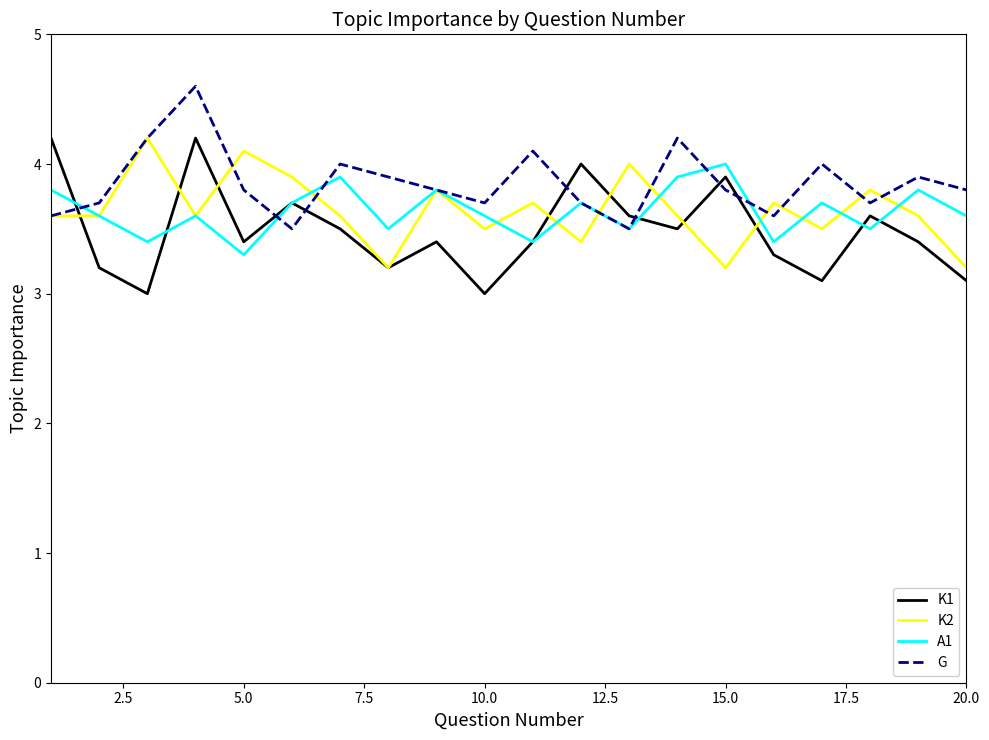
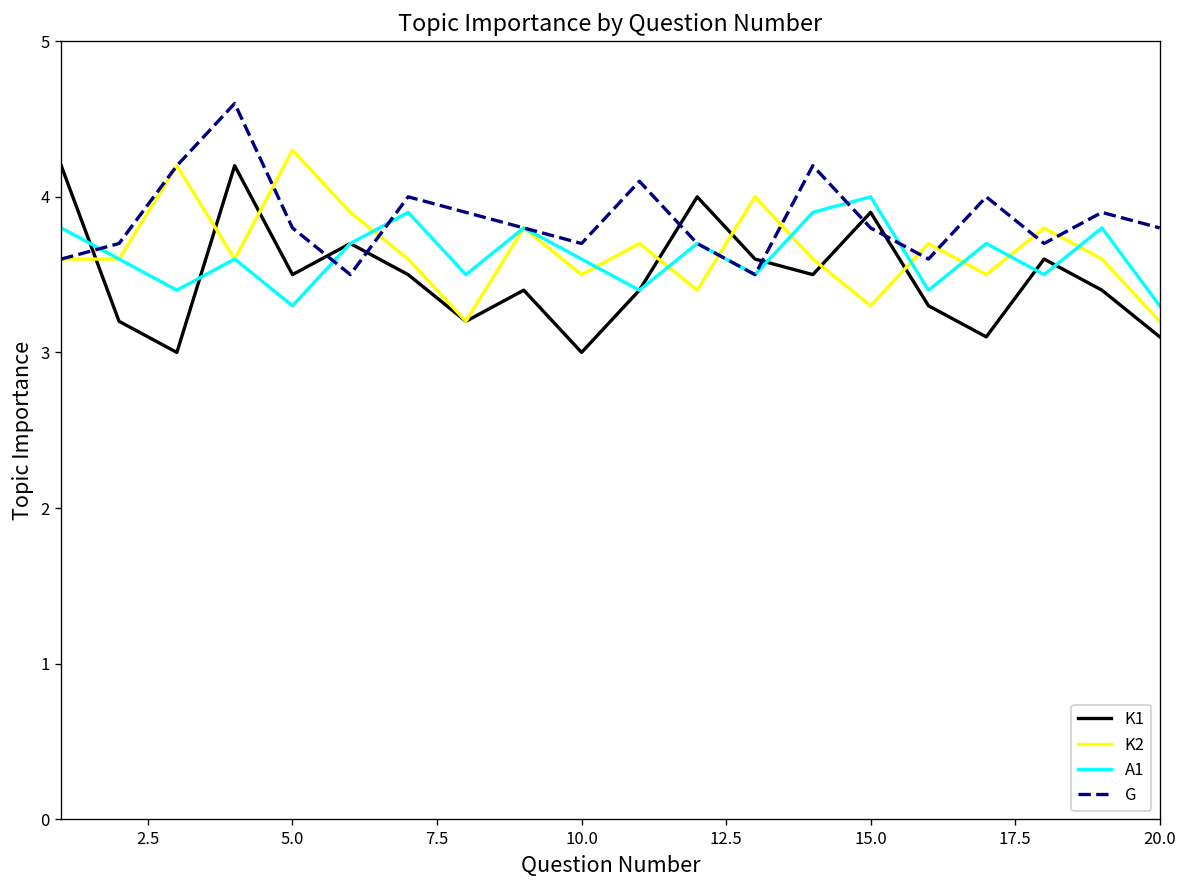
  {
    "K1": {
-     "5.0": 3.4,
+     "5.0": 3.5,
      "10.0": 3.0,
      "15.0": 3.9,
      "20.0": 3.1
    },
    "K2": {
-     "5.0": 4.1,
+     "5.0": 4.3,
      "10.0": 3.5,
-     "15.0": 3.2,
+     "15.0": 3.3,
      "20.0": 3.2
    },
    "A1": {
      "5.0": 3.3,
      "10.0": 3.6,
      "15.0": 4.0,
-     "20.0": 3.6
+     "20.0": 3.3
    },
    "G": {
      "5.0": 3.8,
      "10.0": 3.7,
      "15.0": 3.8,
      "20.0": 3.8
    }
  }
